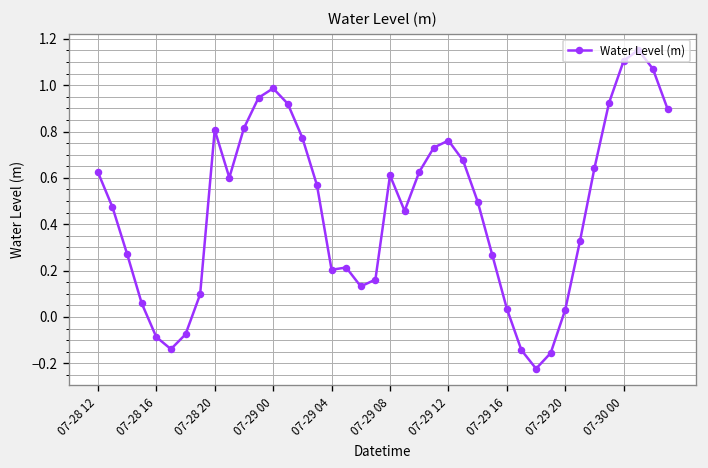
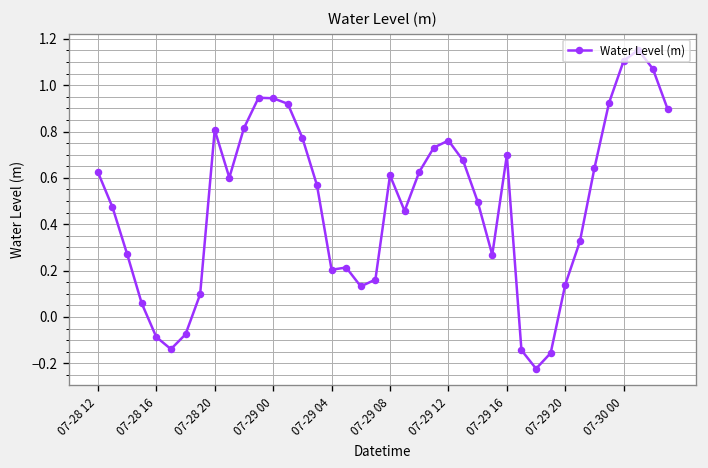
  {
    "07-28 12": 0.62,
    "07-28 16": -0.09,
    "07-28 20": 0.81,
-   "07-29 00": 0.99,
+   "07-29 00": 0.94,
    "07-29 04": 0.20,
    "07-29 08": 0.61,
    "07-29 12": 0.76,
-   "07-29 16": 0.04,
-   "07-29 20": 0.03
+   "07-29 16": 0.70,
+   "07-29 20": 0.14
  }
